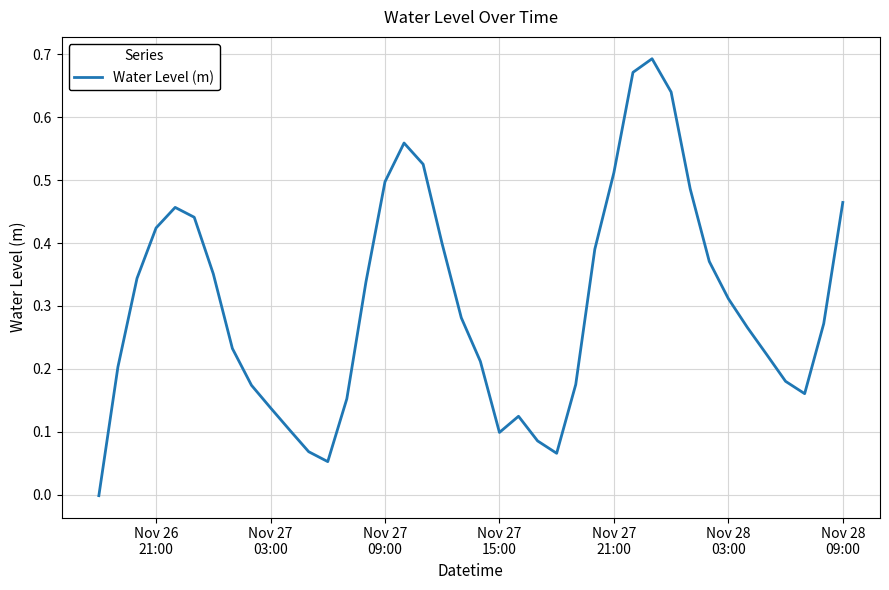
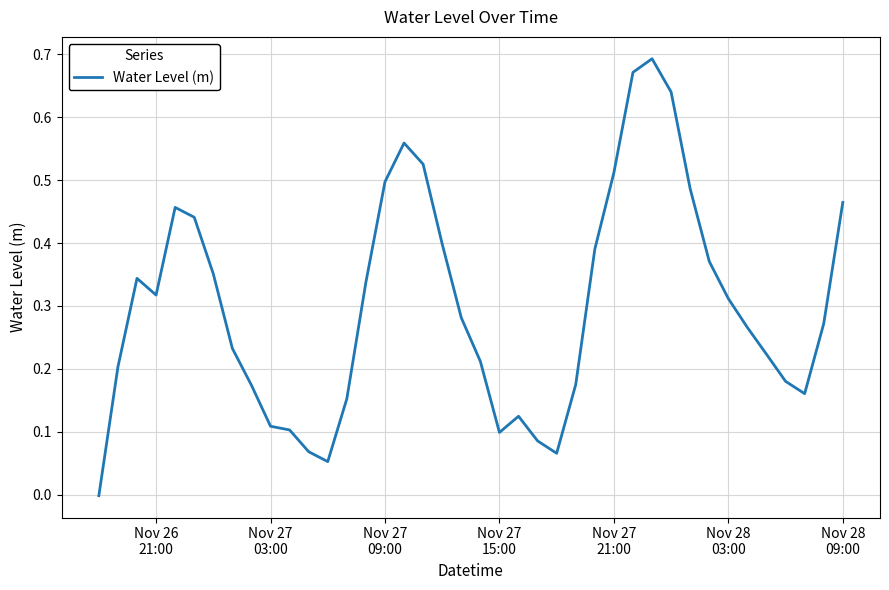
  {
-   "Nov 26 21:00": 0.42,
-   "Nov 27 03:00": 0.14,
+   "Nov 26 21:00": 0.32,
+   "Nov 27 03:00": 0.11,
    "Nov 27 09:00": 0.50,
    "Nov 27 15:00": 0.10,
    "Nov 27 21:00": 0.51,
    "Nov 28 03:00": 0.31,
    "Nov 28 09:00": 0.46
  }
